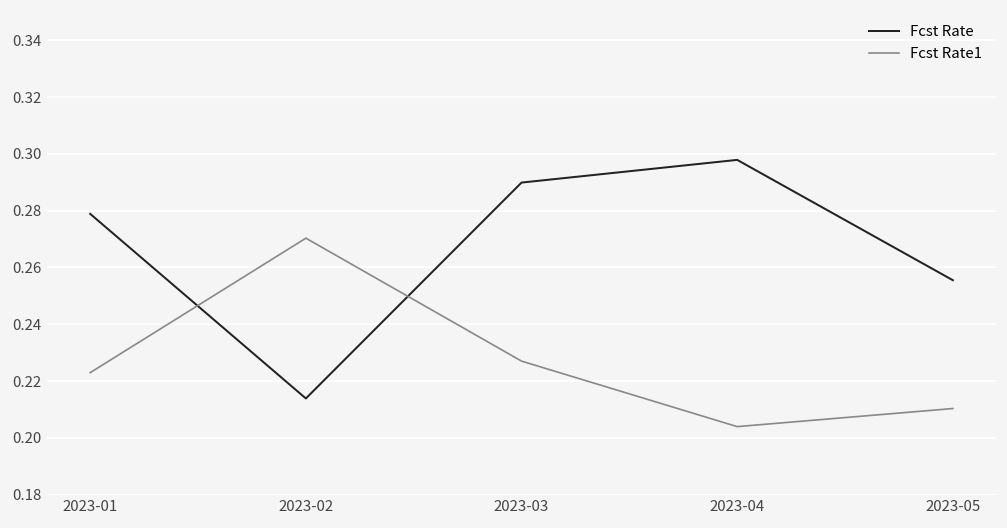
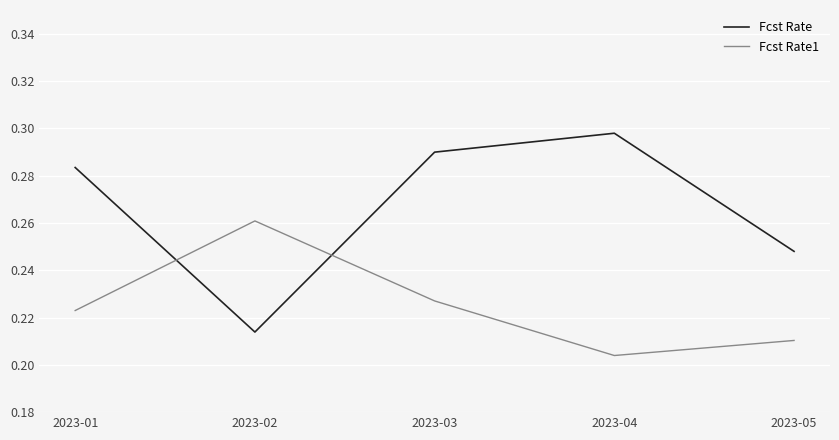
  {
    "Fcst Rate": {
-     "2023-01": 0.279,
+     "2023-01": 0.283,
      "2023-02": 0.214,
      "2023-03": 0.290,
      "2023-04": 0.298,
-     "2023-05": 0.256
+     "2023-05": 0.248
    },
    "Fcst Rate1": {
      "2023-01": 0.223,
-     "2023-02": 0.270,
+     "2023-02": 0.261,
      "2023-03": 0.227,
      "2023-04": 0.204,
      "2023-05": 0.210
    }
  }
